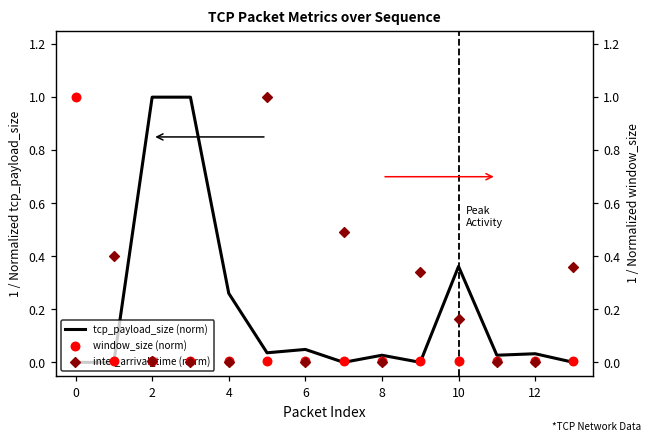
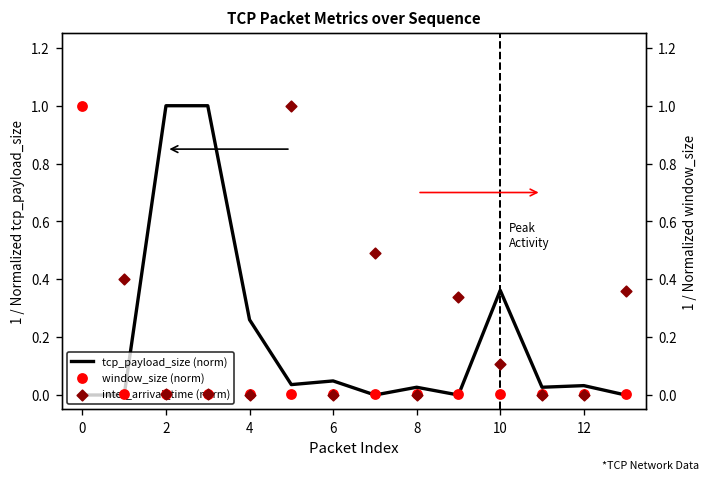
  {
    "tcp_payload_size (norm)": {
      "2": 1.00,
      "4": 0.26,
      "6": 0.05,
      "8": 0.03,
      "10": 0.36,
      "12": 0.03
    },
    "inter_arrival_time (norm)": {
-     "10": 0.16
+     "10": 0.11
    }
  }
